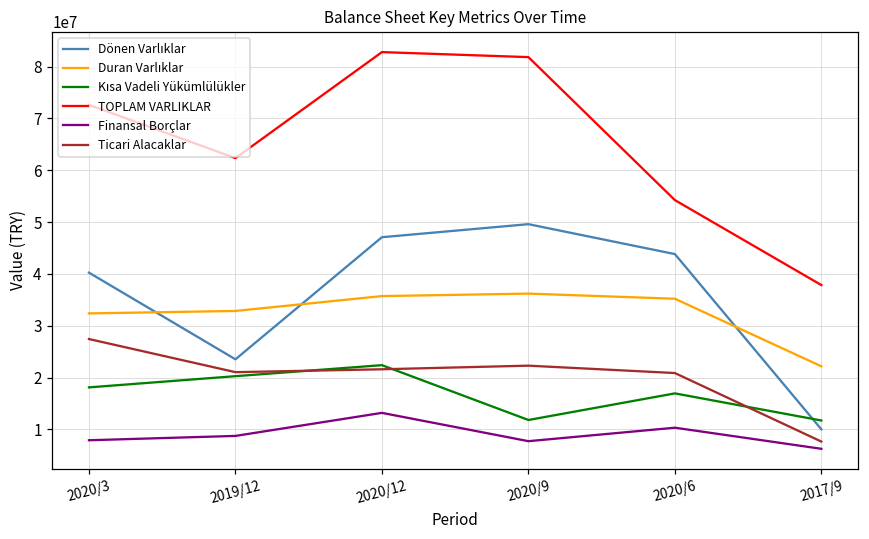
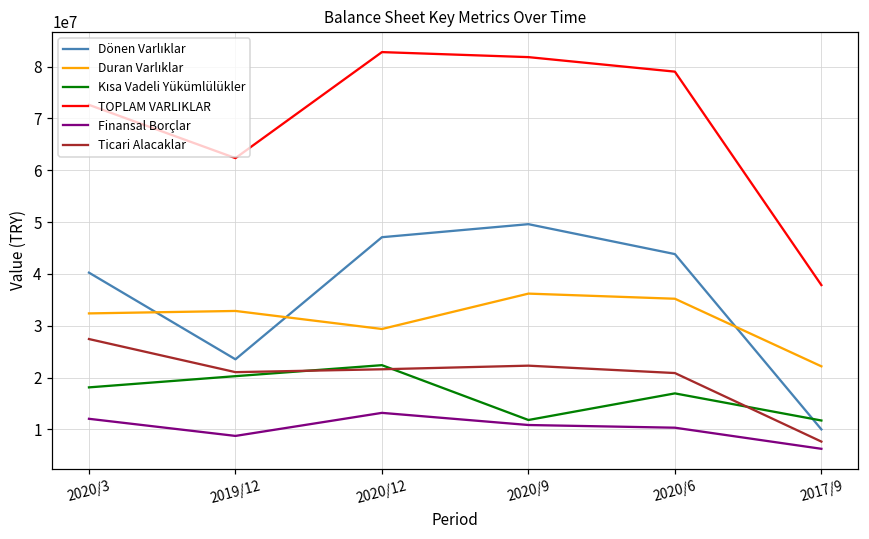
  {
    "Dönen Varlıklar": {
      "2020/3": 40000000,
      "2019/12": 24000000,
      "2020/12": 47000000,
      "2020/9": 50000000,
      "2020/6": 44000000,
      "2017/9": 10000000
    },
    "Duran Varlıklar": {
      "2020/3": 32000000,
      "2019/12": 33000000,
-     "2020/12": 36000000,
+     "2020/12": 29000000,
      "2020/9": 36000000,
      "2020/6": 35000000,
      "2017/9": 22000000
    },
    "Kısa Vadeli Yükümlülükler": {
      "2020/3": 18000000,
      "2019/12": 20000000,
      "2020/12": 22000000,
      "2020/9": 12000000,
      "2020/6": 17000000,
      "2017/9": 12000000
    },
    "TOPLAM VARLIKLAR": {
      "2019/12": 62000000,
      "2020/12": 83000000,
      "2020/9": 82000000,
-     "2020/6": 54000000,
+     "2020/6": 79000000,
      "2017/9": 38000000
    },
    "Finansal Borçlar": {
-     "2020/3": 8000000,
+     "2020/3": 12000000,
      "2019/12": 9000000,
      "2020/12": 13000000,
-     "2020/9": 8000000,
+     "2020/9": 11000000,
      "2020/6": 10000000,
      "2017/9": 6000000
    },
    "Ticari Alacaklar": {
      "2020/3": 27000000,
      "2019/12": 21000000,
      "2020/12": 22000000,
      "2020/9": 22000000,
      "2020/6": 21000000,
      "2017/9": 8000000
    }
  }
